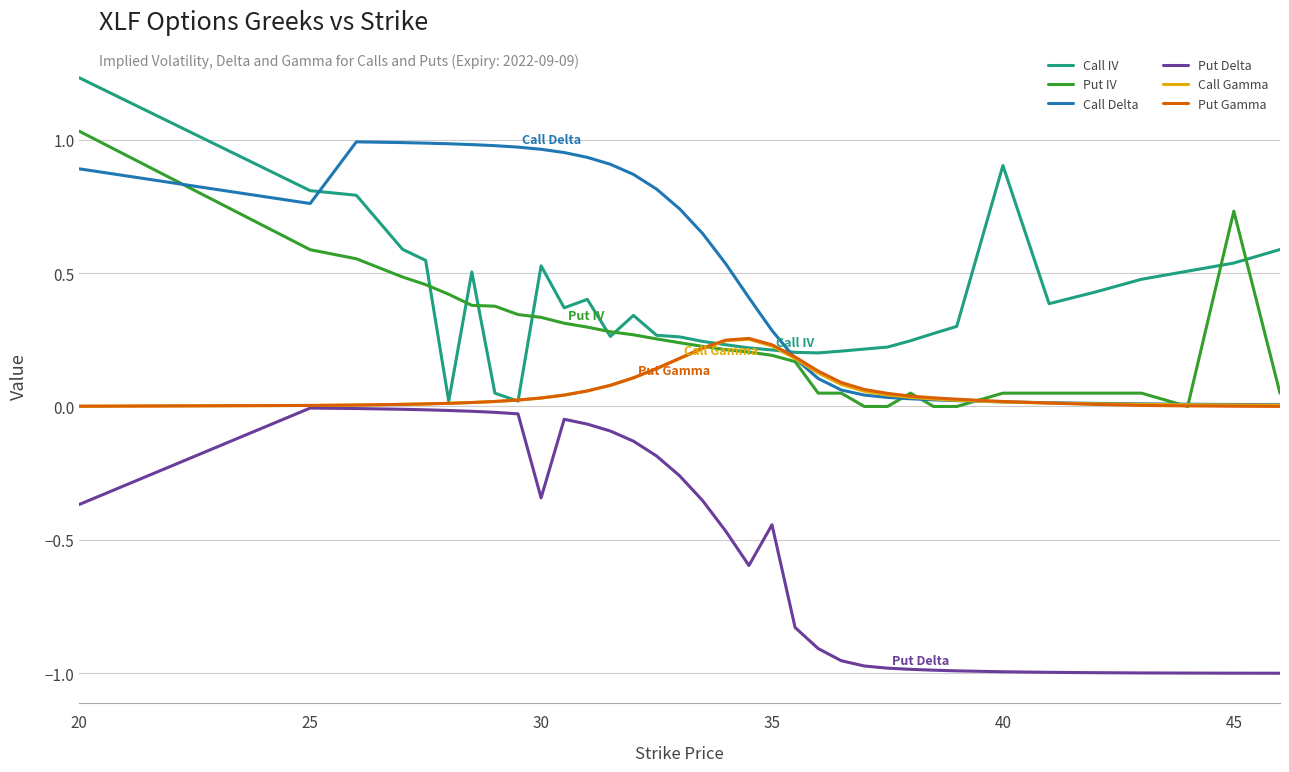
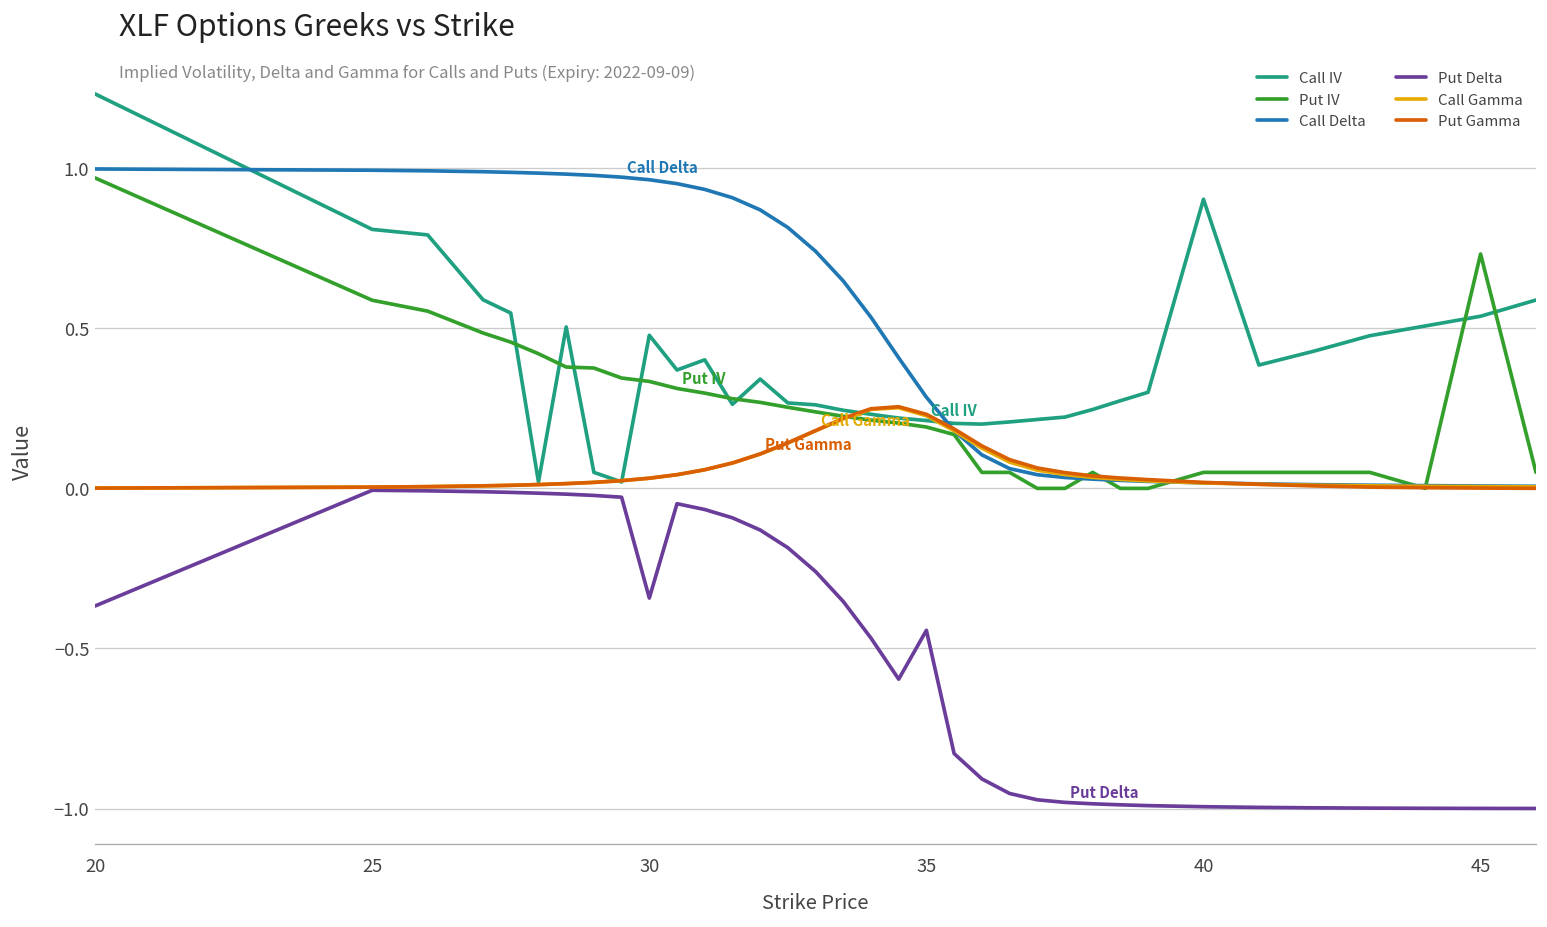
  {
    "Call IV": {
      "20": 1.23,
      "25": 0.81,
-     "30": 0.53,
+     "30": 0.48,
      "35": 0.21,
      "40": 0.90,
      "45": 0.54
    },
    "Put IV": {
-     "20": 1.03,
+     "20": 0.97,
      "25": 0.59,
      "30": 0.33,
      "35": 0.19,
      "40": 0.05,
      "45": 0.73
    },
    "Call Delta": {
-     "20": 0.89,
-     "25": 0.76,
+     "20": 1.00,
+     "25": 0.99,
      "30": 0.96,
      "35": 0.28
    },
    "Put Delta": {
      "20": -0.37,
      "25": -0.01,
      "30": -0.34,
      "35": -0.44,
      "40": -0.99,
      "45": -1.00
    }
  }
